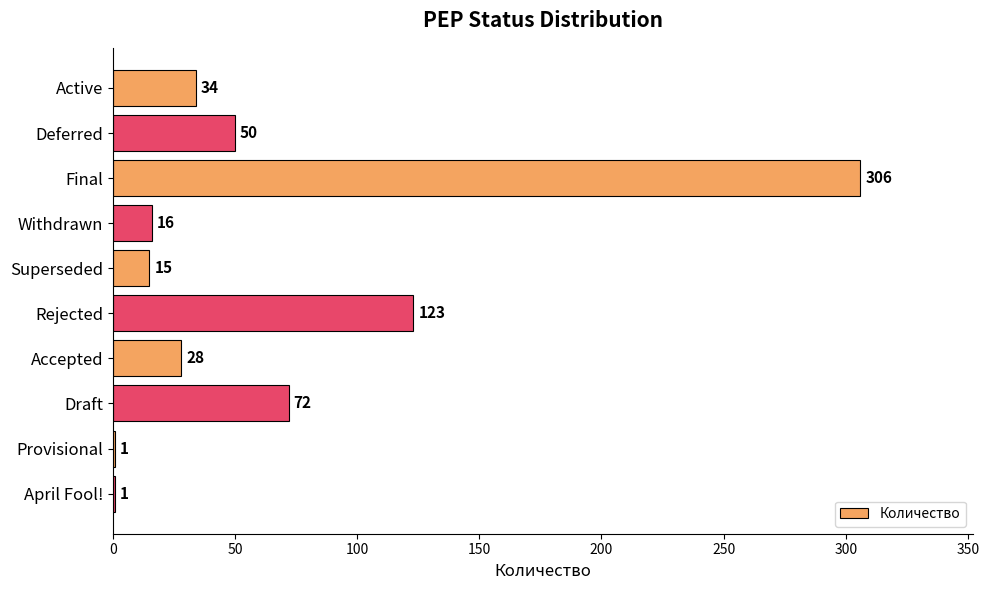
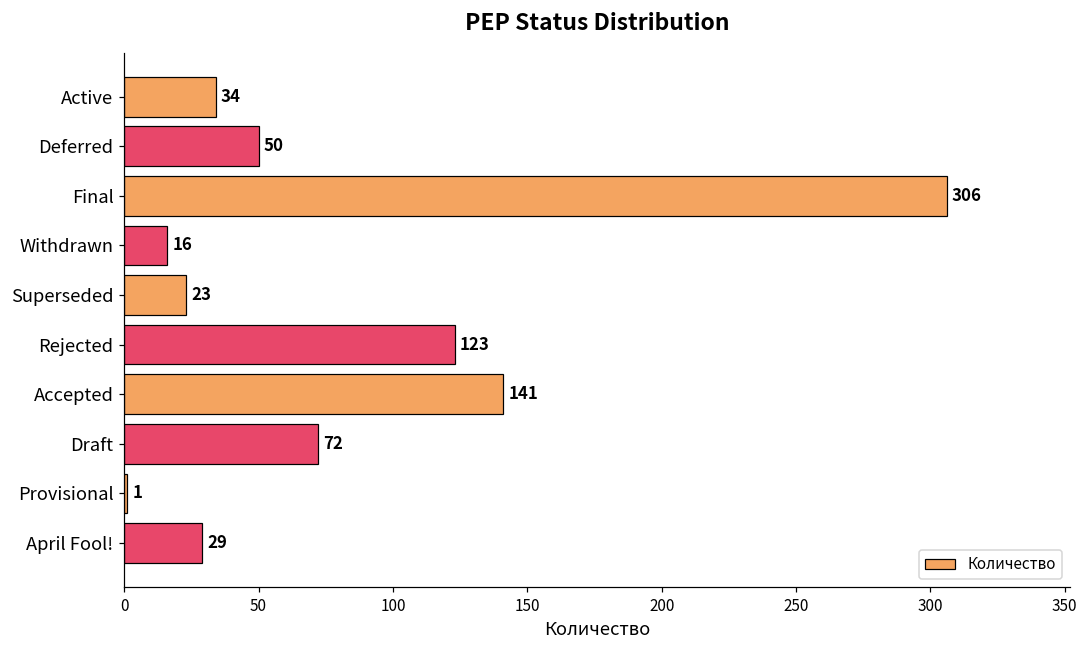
  {
    "Active": 34,
    "Deferred": 50,
    "Final": 306,
    "Withdrawn": 16,
-   "Superseded": 15,
+   "Superseded": 23,
    "Rejected": 123,
-   "Accepted": 28,
+   "Accepted": 141,
    "Draft": 72,
    "Provisional": 1,
-   "April Fool!": 1
+   "April Fool!": 29
  }
